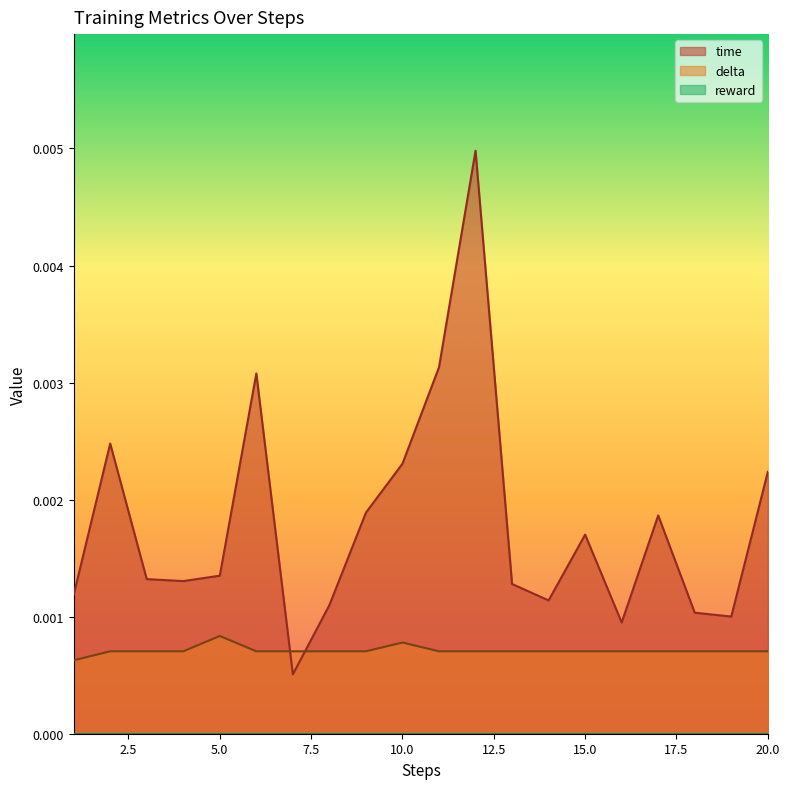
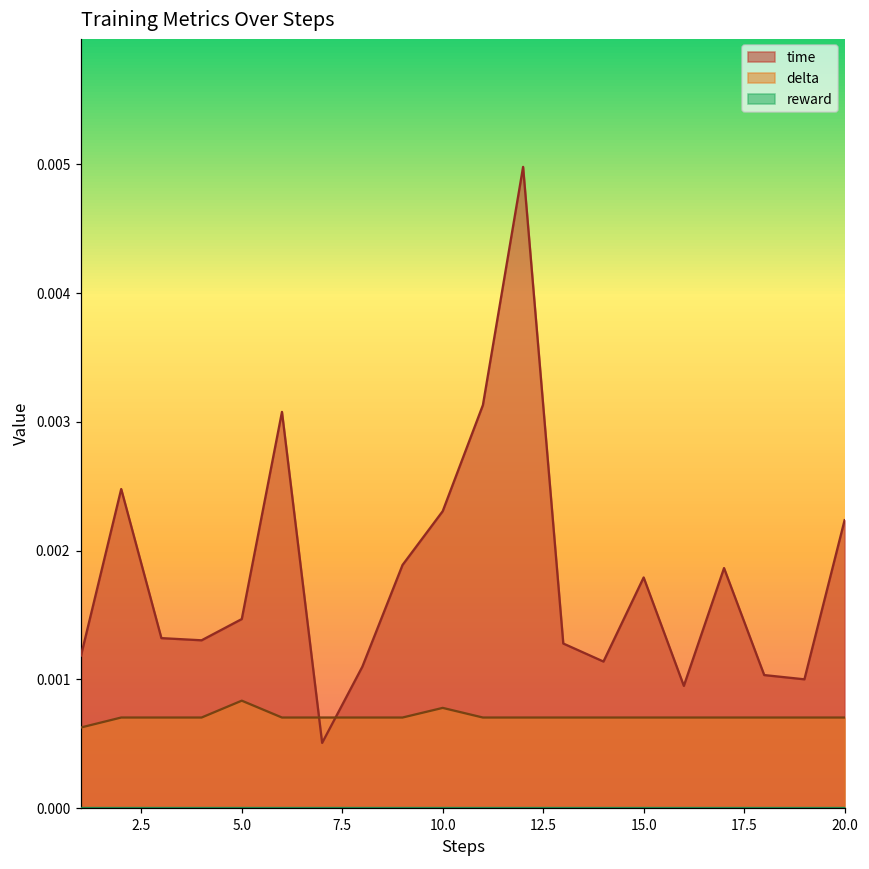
  {
    "time": {
-     "5.0": 0.00135,
+     "5.0": 0.00147,
      "10.0": 0.00231,
-     "15.0": 0.00170,
+     "15.0": 0.00179,
      "20.0": 0.00224
    },
    "delta": {
      "5.0": 0.00084,
      "10.0": 0.00078,
      "15.0": 0.00070,
      "20.0": 0.00070
    },
    "reward": {
      "5.0": 0.00000,
      "10.0": 0.00000,
      "15.0": 0.00000,
      "20.0": 0.00000
    }
  }
